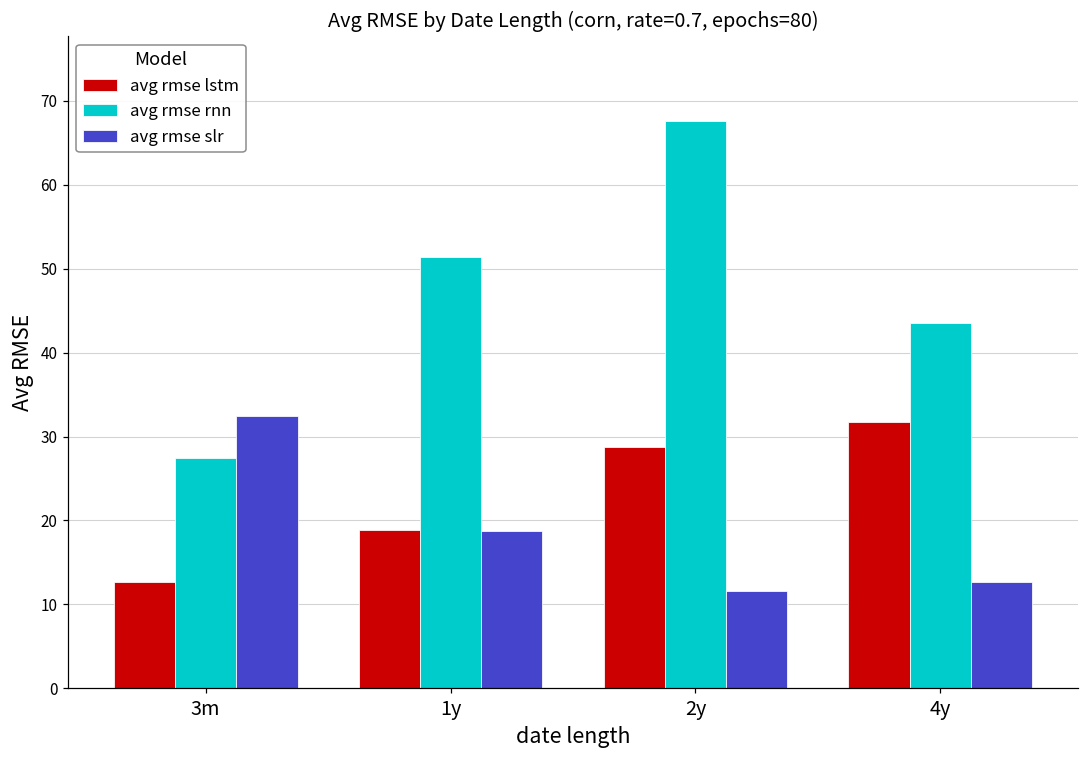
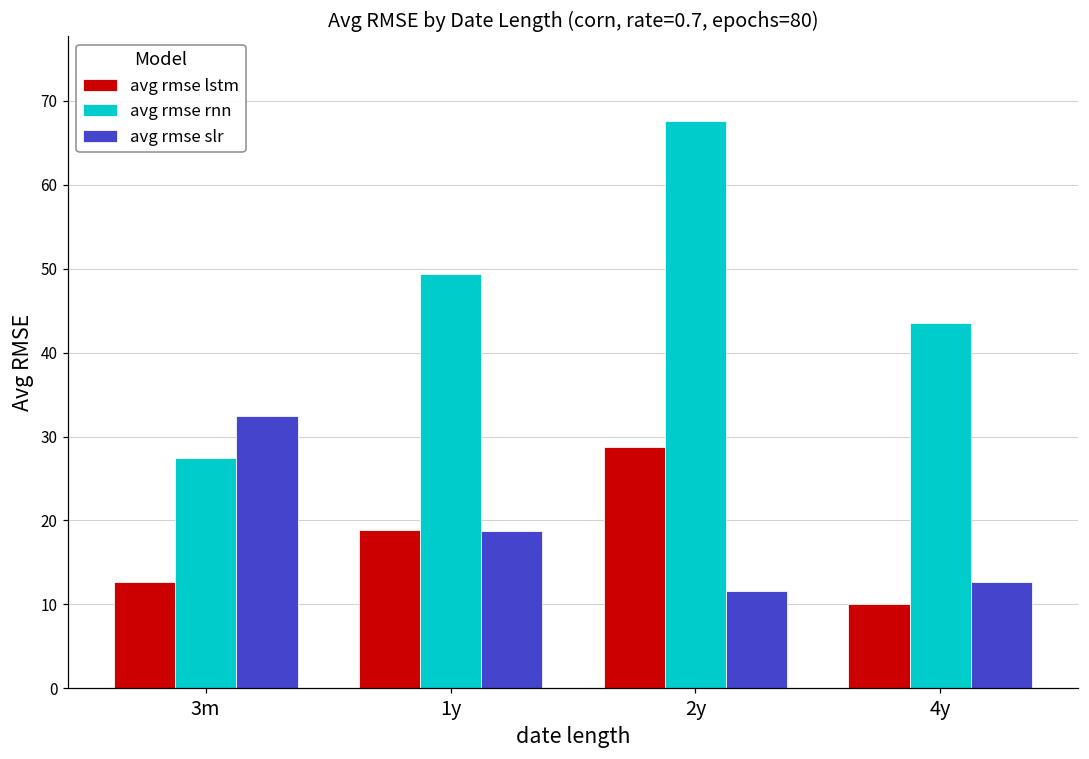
  {
    "avg rmse lstm": {
      "3m": 13,
      "1y": 19,
      "2y": 29,
-     "4y": 32
+     "4y": 10
    },
    "avg rmse rnn": {
      "3m": 27,
-     "1y": 51,
+     "1y": 49,
      "2y": 68,
      "4y": 43
    },
    "avg rmse slr": {
      "3m": 32,
      "1y": 19,
      "2y": 12,
      "4y": 13
    }
  }
